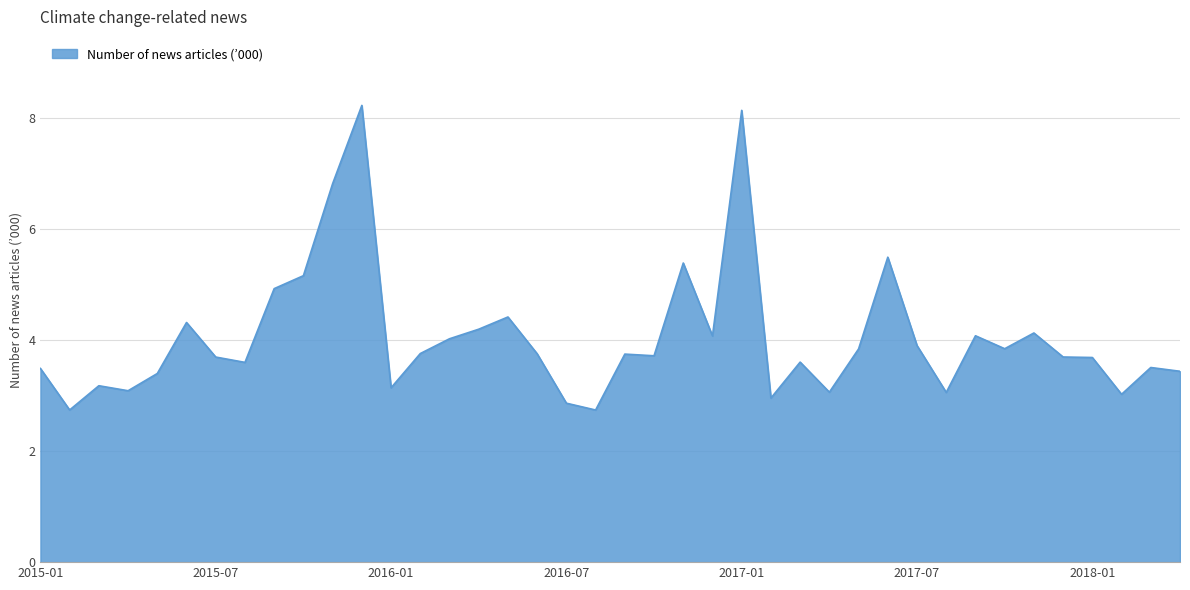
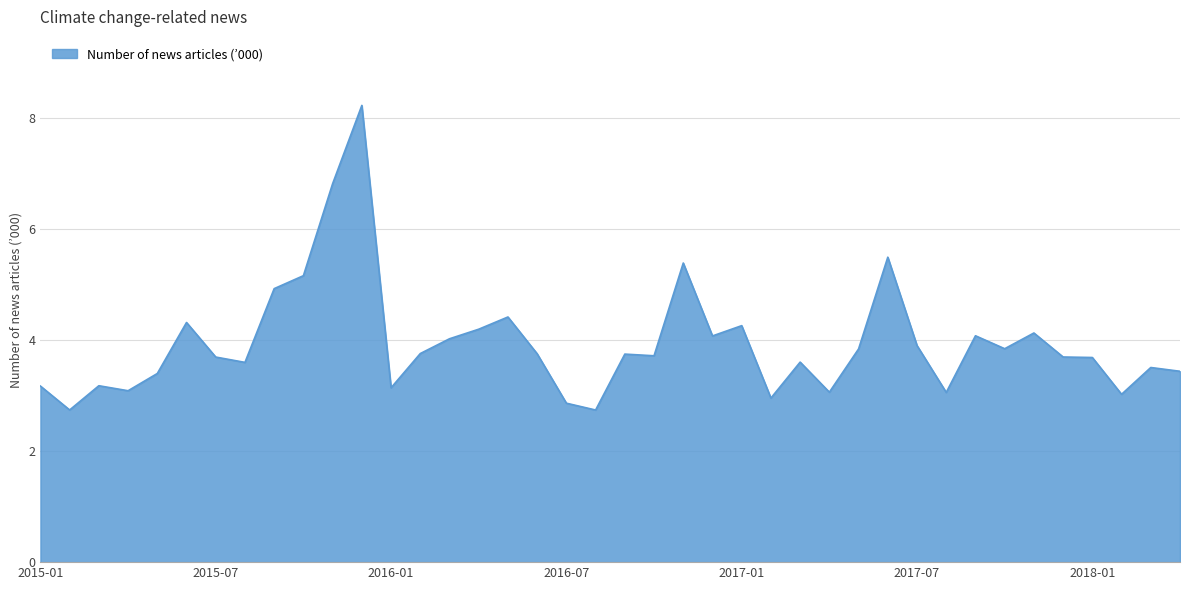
  {
-   "2015-01": 3.5,
+   "2015-01": 3.2,
    "2015-07": 3.7,
    "2016-01": 3.1,
    "2016-07": 2.9,
-   "2017-01": 8.1,
+   "2017-01": 4.3,
    "2017-07": 3.9,
    "2018-01": 3.7
  }
